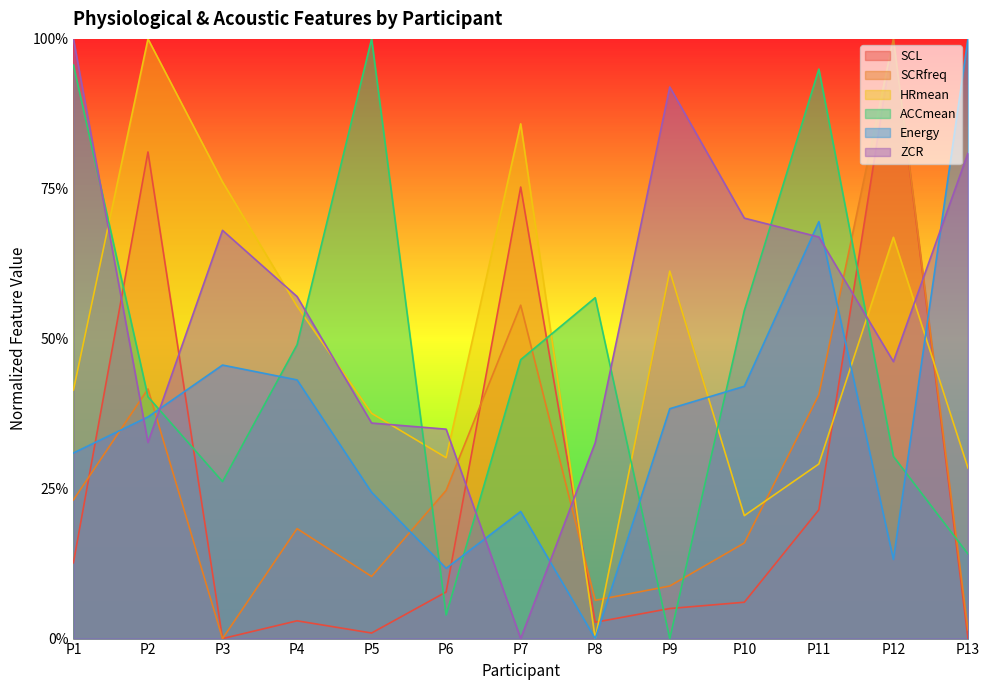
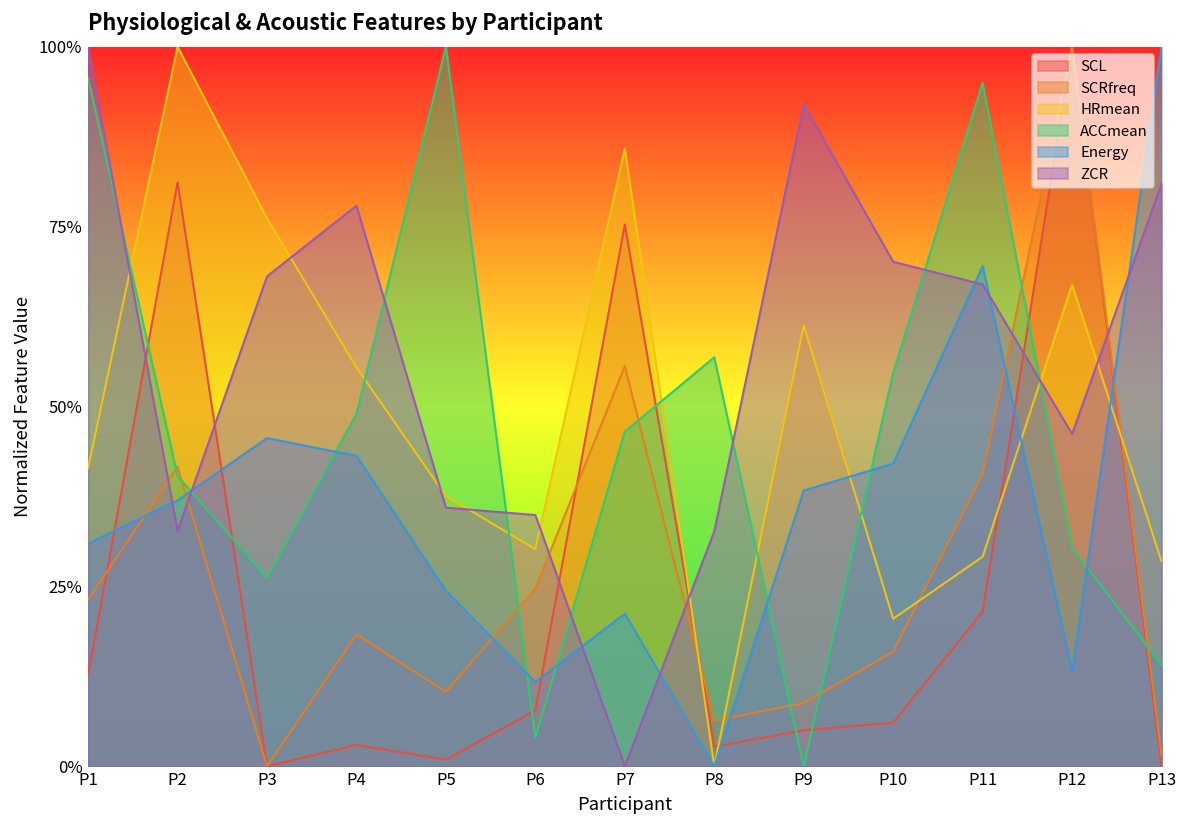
  {
    "ACCmean": {
      "P1": "96%",
      "P2": "40%",
      "P3": "26%",
      "P4": "49%",
      "P5": "100%",
      "P6": "4%",
      "P7": "47%",
      "P8": "57%",
      "P9": "0%",
      "P10": "55%",
      "P11": "95%",
      "P12": "30%",
      "P13": "14%"
    },
    "Energy": {
      "P1": "31%",
      "P2": "37%",
      "P3": "46%",
      "P4": "43%",
      "P5": "24%",
      "P6": "12%",
      "P7": "21%",
      "P9": "38%",
      "P10": "42%",
      "P11": "70%",
      "P12": "13%",
      "P13": "100%"
    },
    "ZCR": {
      "P1": "100%",
      "P2": "33%",
      "P3": "68%",
-     "P4": "57%",
+     "P4": "78%",
      "P5": "36%",
      "P6": "35%",
      "P7": "0%",
      "P8": "33%",
      "P9": "92%",
      "P10": "70%",
      "P11": "67%",
      "P12": "46%",
      "P13": "81%"
    }
  }
